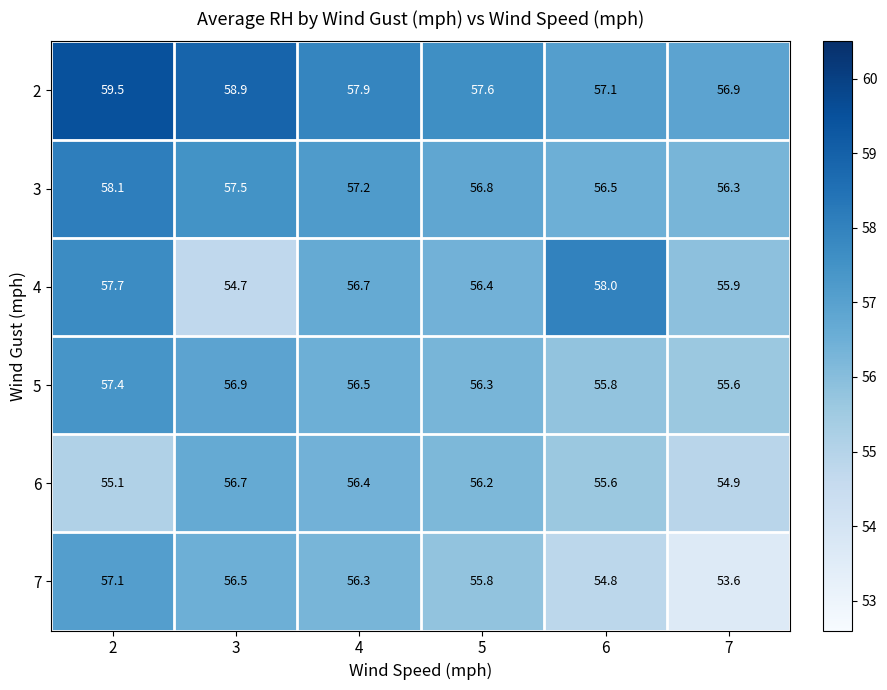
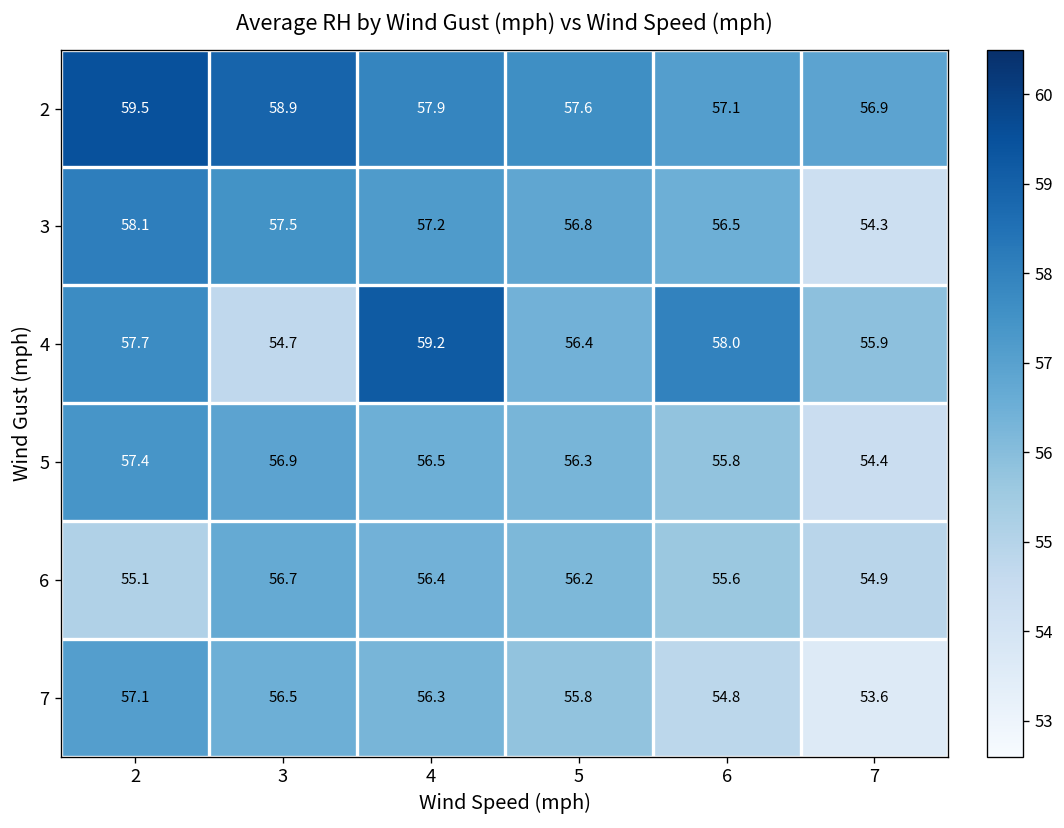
  {
    "2": {
      "2": 59.5,
      "3": 58.9,
      "4": 57.9,
      "5": 57.6,
      "6": 57.1,
      "7": 56.9
    },
    "3": {
      "2": 58.1,
      "3": 57.5,
      "4": 57.2,
      "5": 56.8,
      "6": 56.5,
-     "7": 56.3
+     "7": 54.3
    },
    "4": {
      "2": 57.7,
      "3": 54.7,
-     "4": 56.7,
+     "4": 59.2,
      "5": 56.4,
      "6": 58.0,
      "7": 55.9
    },
    "5": {
      "2": 57.4,
      "3": 56.9,
      "4": 56.5,
      "5": 56.3,
      "6": 55.8,
-     "7": 55.6
+     "7": 54.4
    },
    "6": {
      "2": 55.1,
      "3": 56.7,
      "4": 56.4,
      "5": 56.2,
      "6": 55.6,
      "7": 54.9
    },
    "7": {
      "2": 57.1,
      "3": 56.5,
      "4": 56.3,
      "5": 55.8,
      "6": 54.8,
      "7": 53.6
    }
  }
